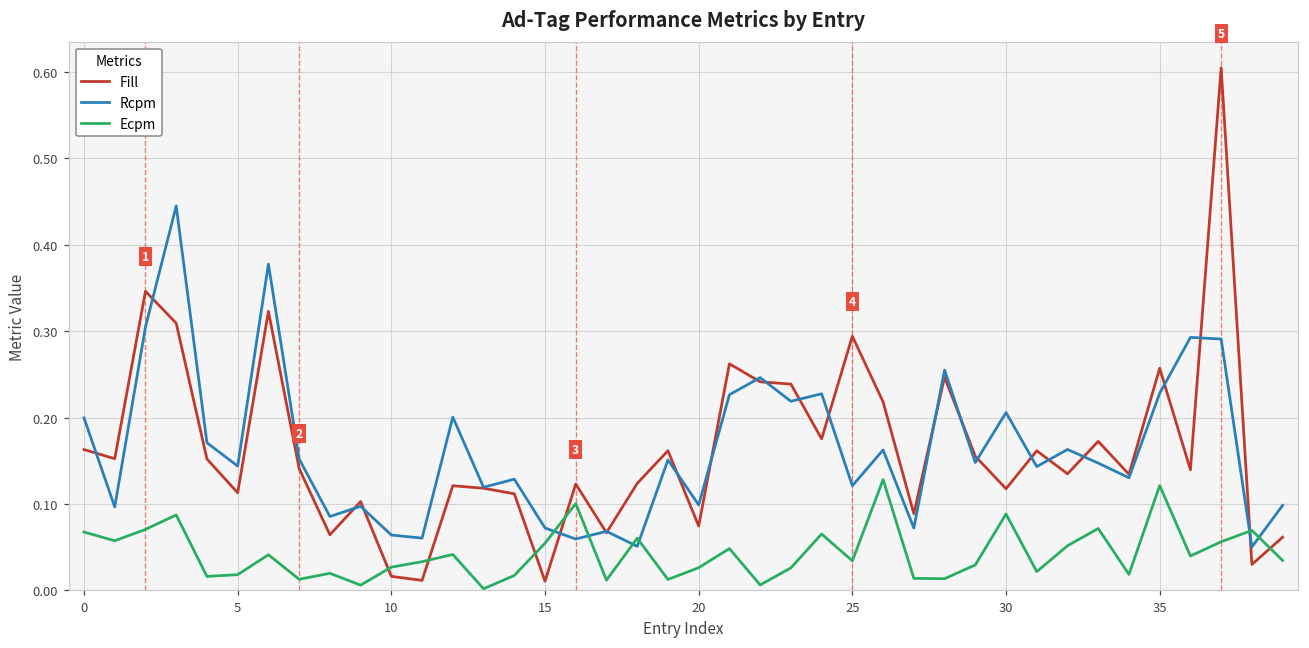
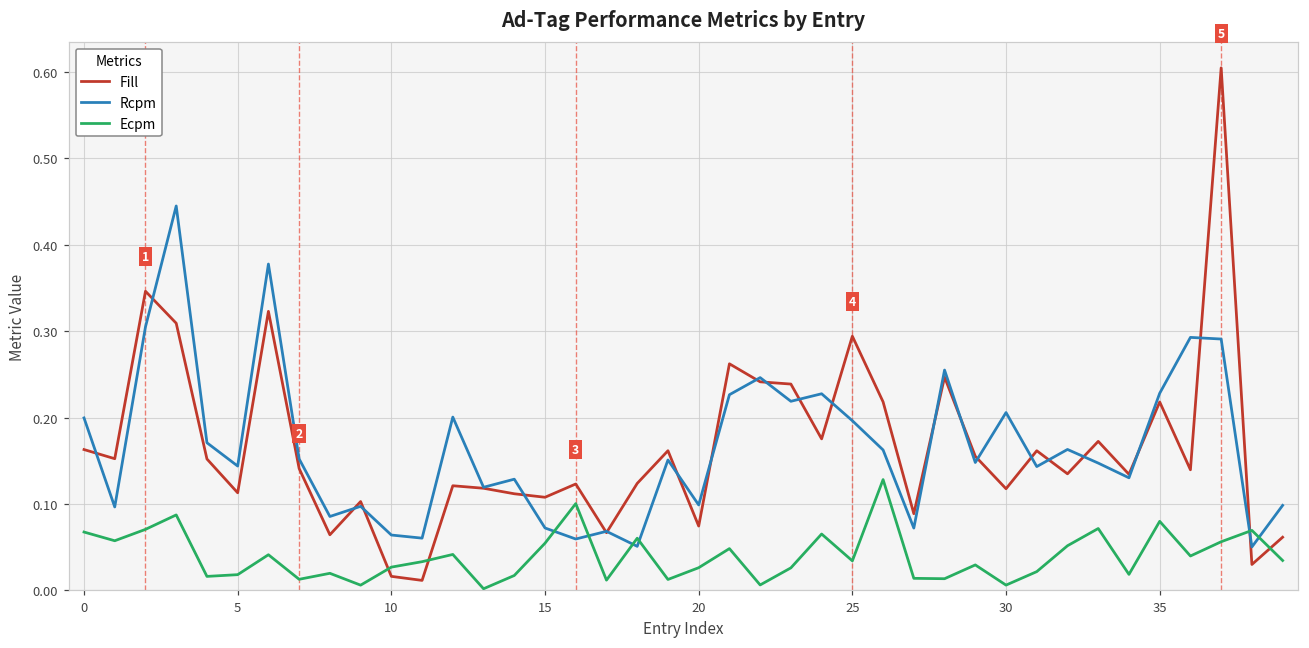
  {
    "Fill": {
      "0": 0.16,
      "5": 0.11,
      "10": 0.02,
-     "15": 0.01,
+     "15": 0.11,
      "20": 0.07,
      "30": 0.12,
-     "35": 0.26
+     "35": 0.22
    },
    "Rcpm": {
      "0": 0.20,
      "5": 0.14,
      "10": 0.06,
      "15": 0.07,
      "20": 0.10,
-     "25": 0.12,
+     "25": 0.20,
      "30": 0.21,
      "35": 0.23
    },
    "Ecpm": {
      "0": 0.07,
      "5": 0.02,
      "10": 0.03,
      "15": 0.05,
      "20": 0.03,
      "25": 0.03,
-     "30": 0.09,
-     "35": 0.12
+     "30": 0.01,
+     "35": 0.08
    }
  }
